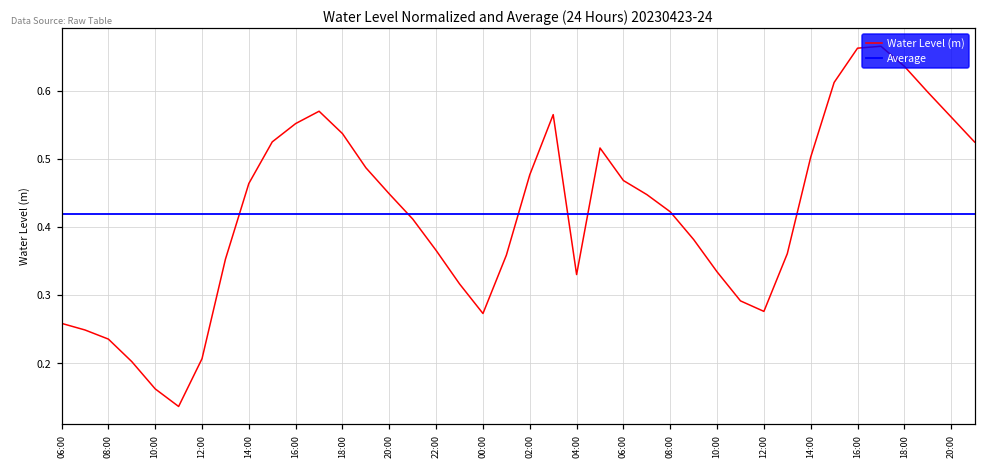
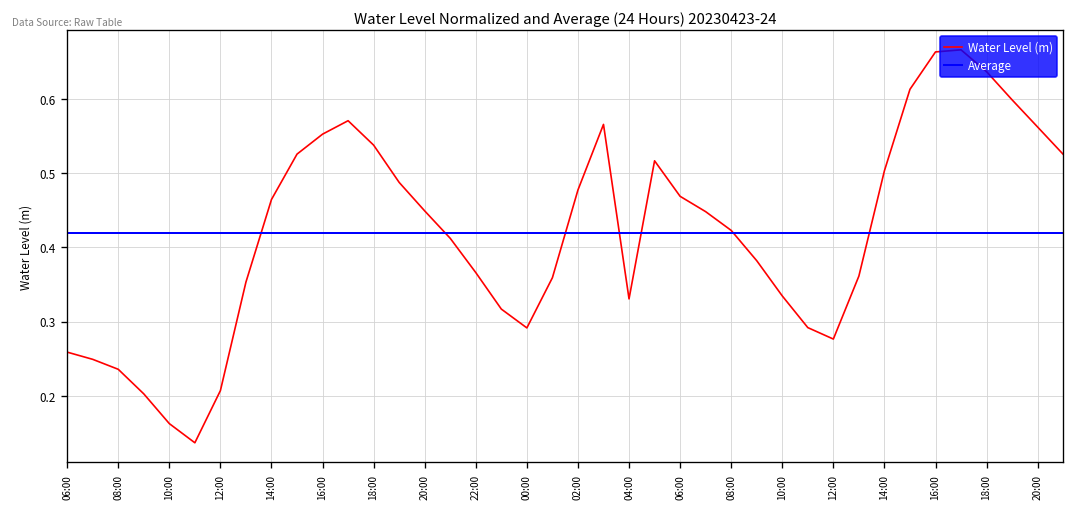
  {
    "22:00": 0.37,
-   "00:00": 0.27,
+   "00:00": 0.29,
    "02:00": 0.48,
    "04:00": 0.33
  }
